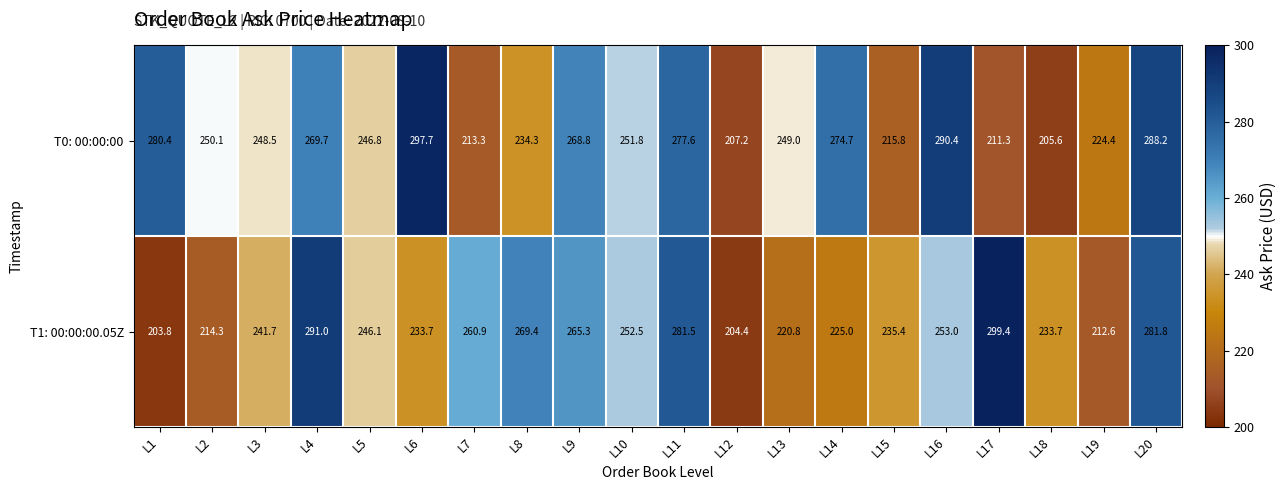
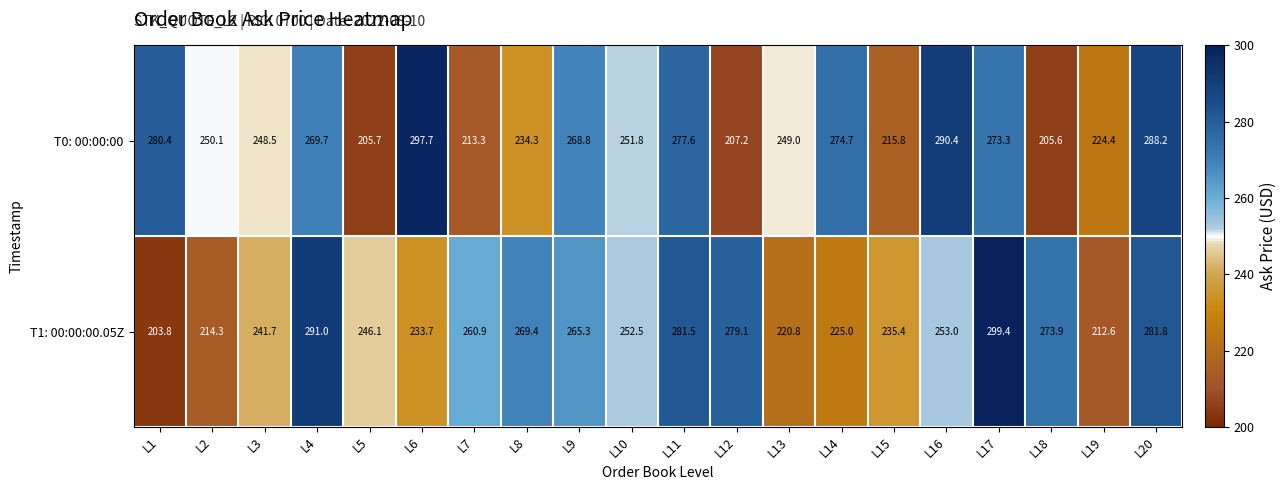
  {
    "T0: 00:00:00": {
      "L1": 280.4,
      "L2": 250.1,
      "L3": 248.5,
      "L4": 269.7,
-     "L5": 246.8,
+     "L5": 205.7,
      "L6": 297.7,
      "L7": 213.3,
      "L8": 234.3,
      "L9": 268.8,
      "L10": 251.8,
      "L11": 277.6,
      "L12": 207.2,
      "L13": 249.0,
      "L14": 274.7,
      "L15": 215.8,
      "L16": 290.4,
-     "L17": 211.3,
+     "L17": 273.3,
      "L18": 205.6,
      "L19": 224.4,
      "L20": 288.2
    },
    "T1: 00:00:00.05Z": {
      "L1": 203.8,
      "L2": 214.3,
      "L3": 241.7,
      "L4": 291.0,
      "L5": 246.1,
      "L6": 233.7,
      "L7": 260.9,
      "L8": 269.4,
      "L9": 265.3,
      "L10": 252.5,
      "L11": 281.5,
-     "L12": 204.4,
+     "L12": 279.1,
      "L13": 220.8,
      "L14": 225.0,
      "L15": 235.4,
      "L16": 253.0,
      "L17": 299.4,
-     "L18": 233.7,
+     "L18": 273.9,
      "L19": 212.6,
      "L20": 281.8
    }
  }
